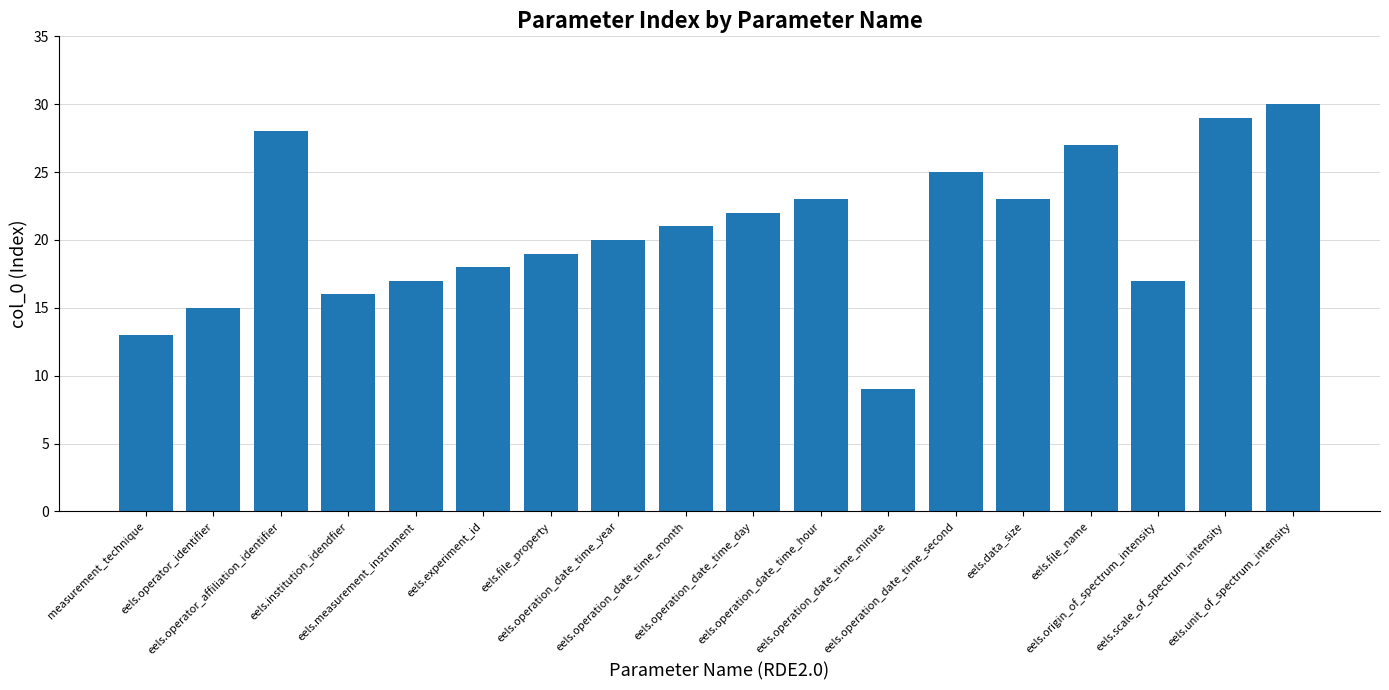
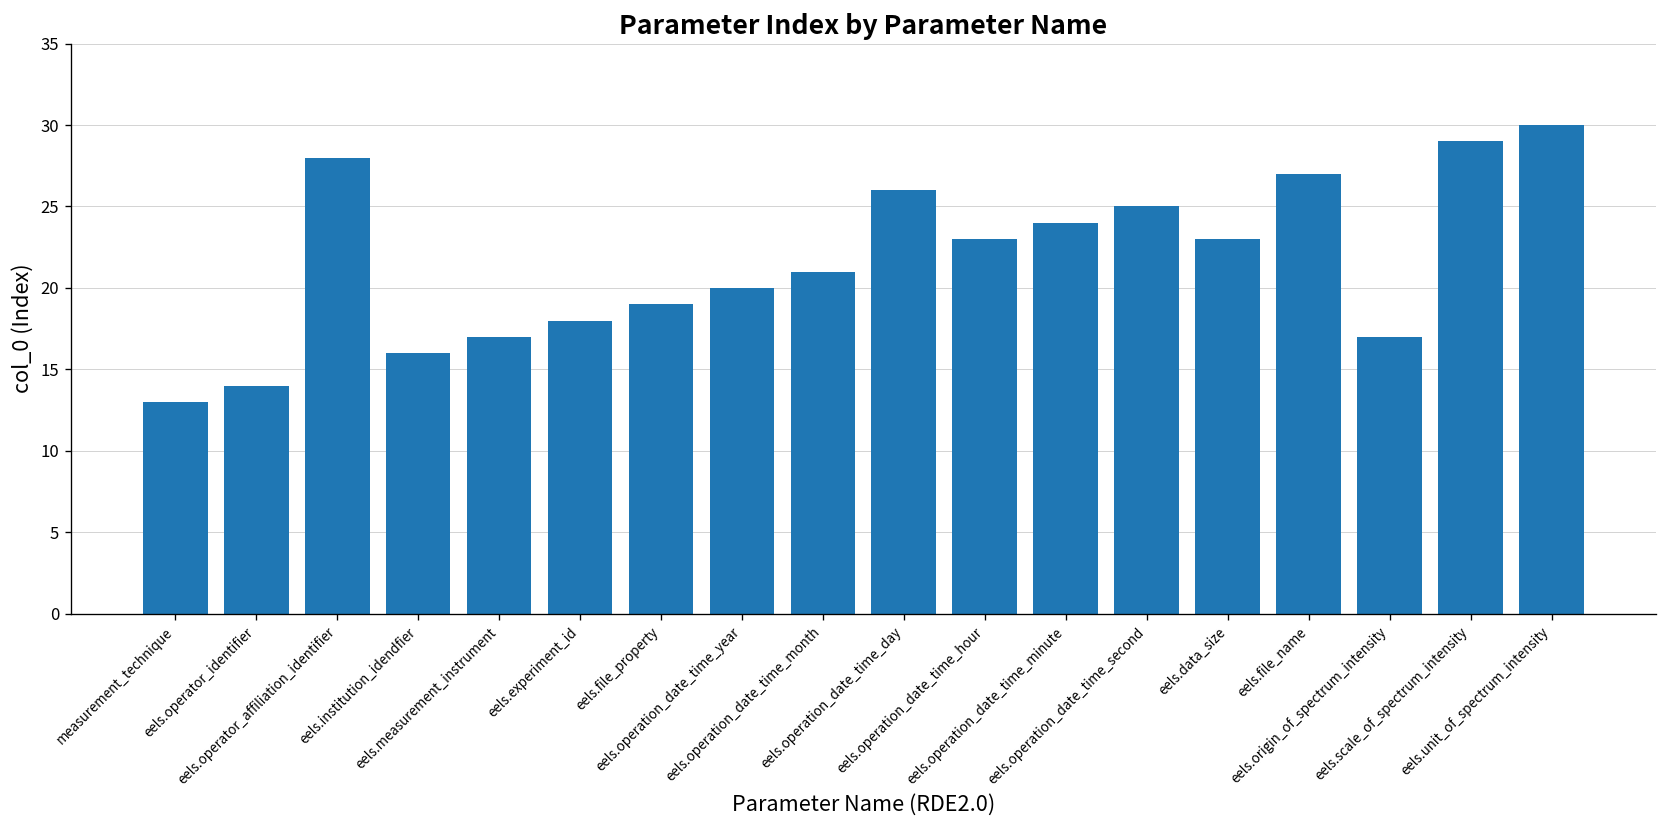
  {
    "measurement_technique": 13,
-   "eels.operator_identifier": 15,
+   "eels.operator_identifier": 14,
    "eels.operator_affiliation_identifier": 28,
    "eels.institution_idendfier": 16,
    "eels.measurement_instrument": 17,
    "eels.experiment_id": 18,
    "eels.file_property": 19,
    "eels.operation_date_time_year": 20,
    "eels.operation_date_time_month": 21,
-   "eels.operation_date_time_day": 22,
+   "eels.operation_date_time_day": 26,
    "eels.operation_date_time_hour": 23,
-   "eels.operation_date_time_minute": 9,
+   "eels.operation_date_time_minute": 24,
    "eels.operation_date_time_second": 25,
    "eels.data_size": 23,
    "eels.file_name": 27,
    "eels.origin_of_spectrum_intensity": 17,
    "eels.scale_of_spectrum_intensity": 29,
    "eels.unit_of_spectrum_intensity": 30
  }
